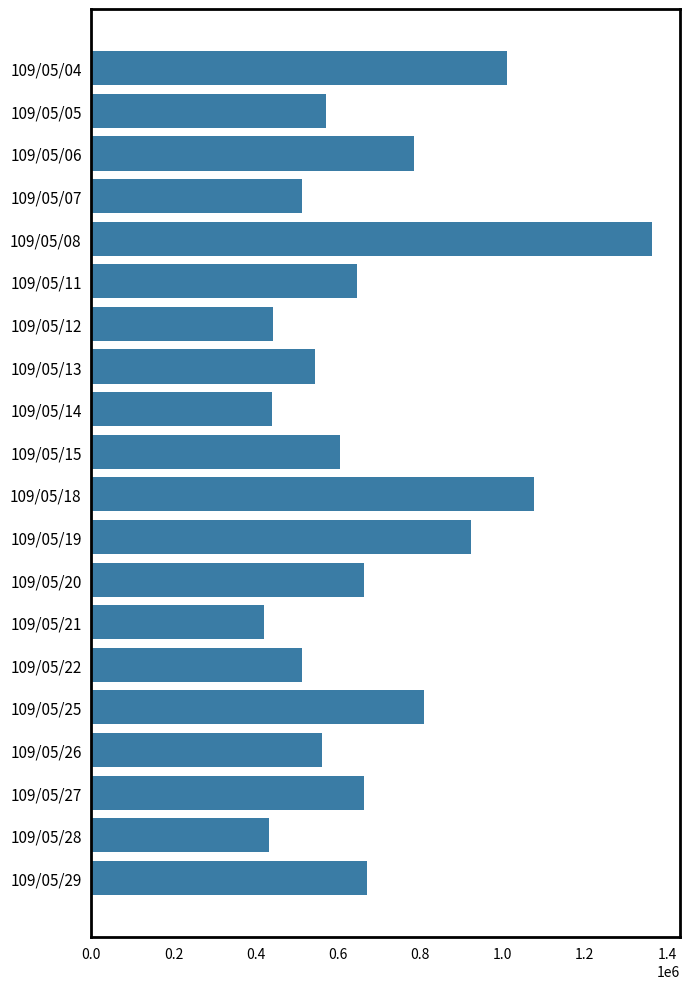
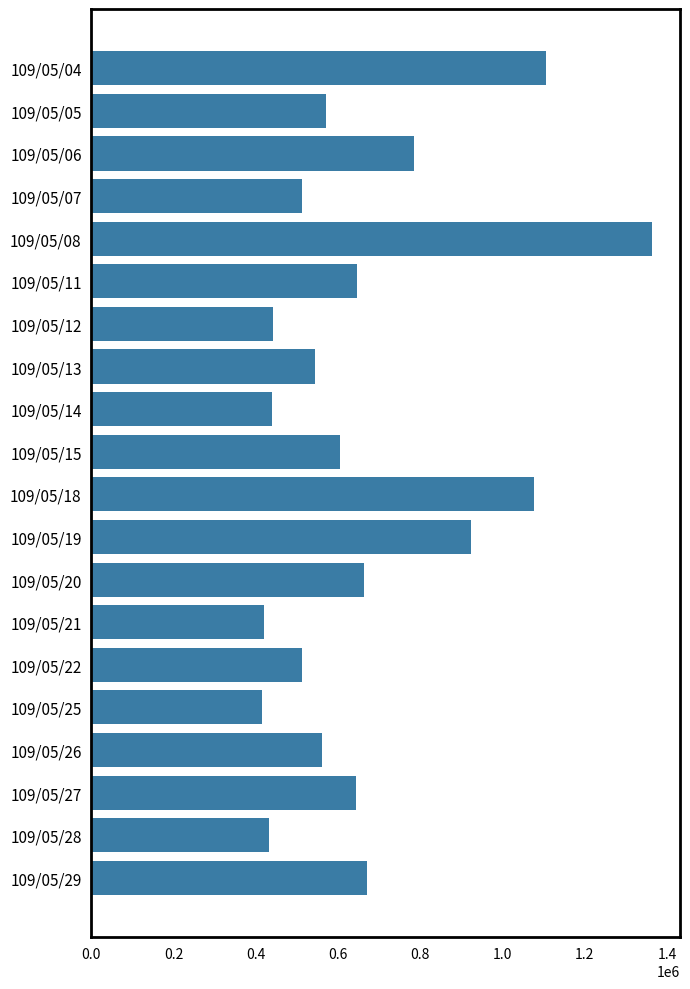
  {
-   "109/05/04": 1010000,
+   "109/05/04": 1100000,
    "109/05/05": 570000,
    "109/05/06": 780000,
    "109/05/07": 510000,
    "109/05/08": 1360000,
    "109/05/11": 650000,
    "109/05/12": 440000,
    "109/05/13": 540000,
    "109/05/14": 440000,
    "109/05/15": 610000,
    "109/05/18": 1080000,
    "109/05/19": 920000,
    "109/05/20": 660000,
    "109/05/21": 420000,
    "109/05/22": 510000,
-   "109/05/25": 810000,
+   "109/05/25": 420000,
    "109/05/26": 560000,
-   "109/05/27": 660000,
+   "109/05/27": 640000,
    "109/05/28": 430000,
    "109/05/29": 670000
  }
